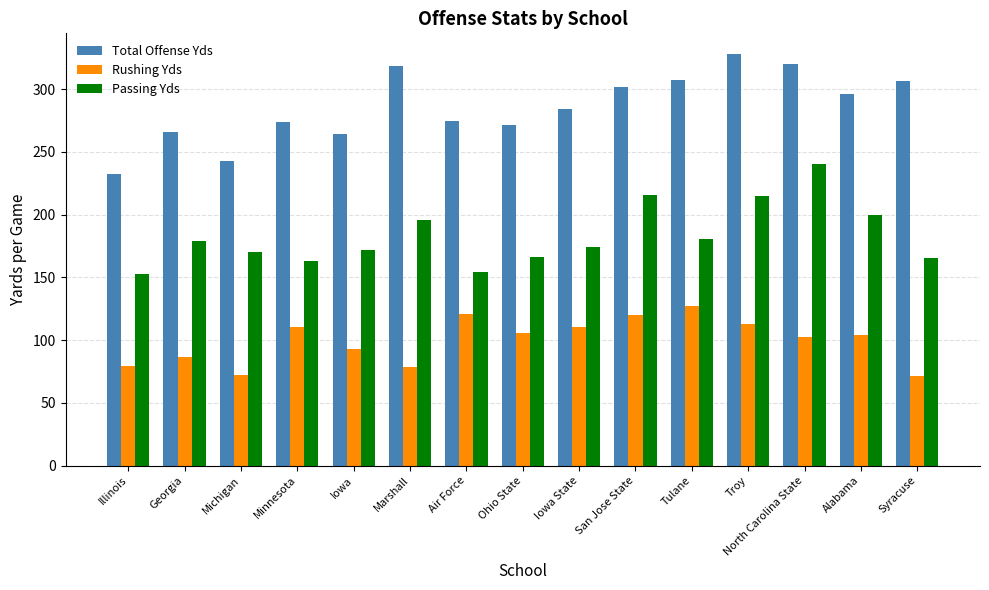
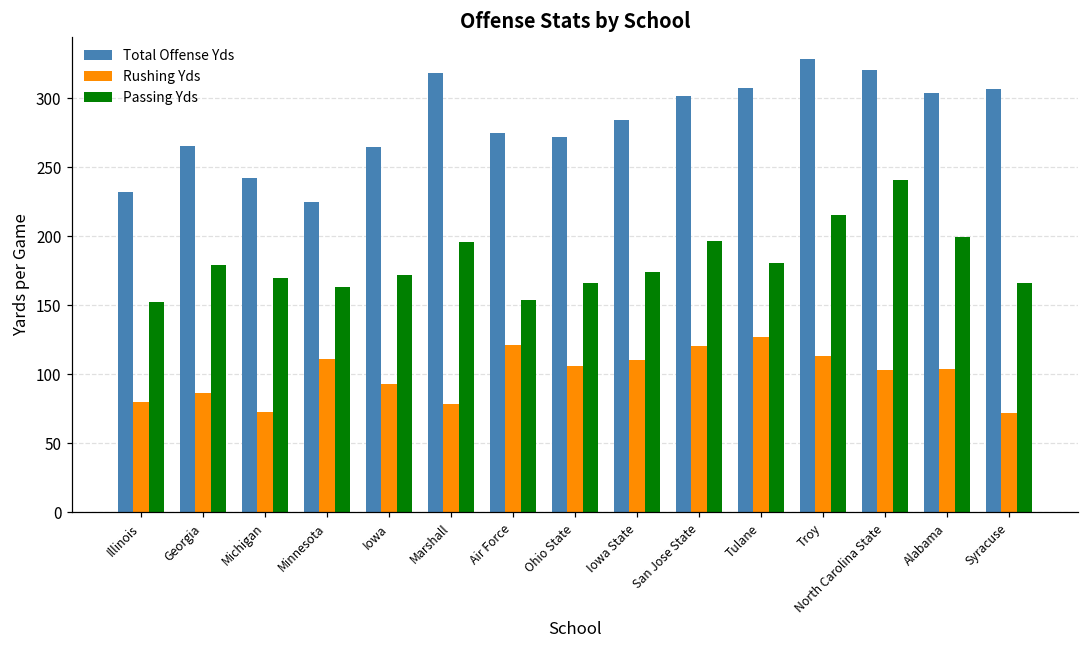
  {
    "Total Offense Yds": {
      "Illinois": 232,
      "Georgia": 266,
      "Michigan": 242,
-     "Minnesota": 274,
+     "Minnesota": 225,
      "Iowa": 264,
      "Marshall": 318,
      "Air Force": 275,
      "Ohio State": 272,
      "Iowa State": 284,
      "San Jose State": 302,
      "Tulane": 307,
      "Troy": 328,
      "North Carolina State": 320,
-     "Alabama": 296,
+     "Alabama": 304,
      "Syracuse": 307
    },
    "Rushing Yds": {
      "Illinois": 80,
      "Georgia": 86,
      "Michigan": 72,
      "Minnesota": 111,
      "Iowa": 93,
      "Marshall": 79,
      "Air Force": 121,
      "Ohio State": 106,
      "Iowa State": 111,
      "San Jose State": 120,
      "Tulane": 127,
      "Troy": 113,
      "North Carolina State": 103,
      "Alabama": 104,
      "Syracuse": 72
    },
    "Passing Yds": {
      "Illinois": 153,
      "Georgia": 179,
      "Michigan": 170,
      "Minnesota": 163,
      "Iowa": 172,
      "Marshall": 196,
      "Air Force": 154,
      "Ohio State": 166,
      "Iowa State": 174,
-     "San Jose State": 215,
+     "San Jose State": 197,
      "Tulane": 180,
      "Troy": 215,
      "North Carolina State": 241,
      "Alabama": 200,
      "Syracuse": 166
    }
  }
